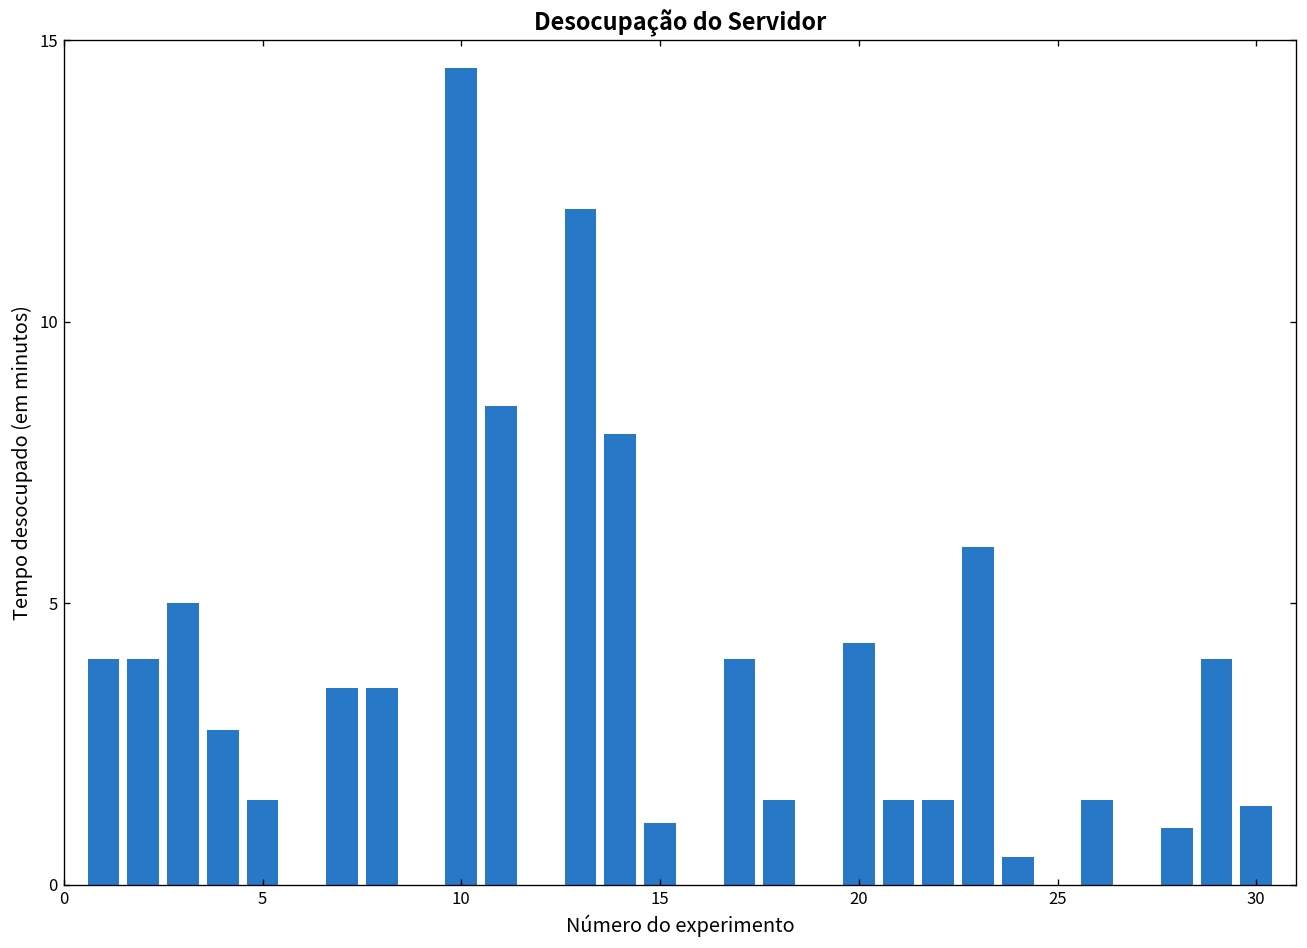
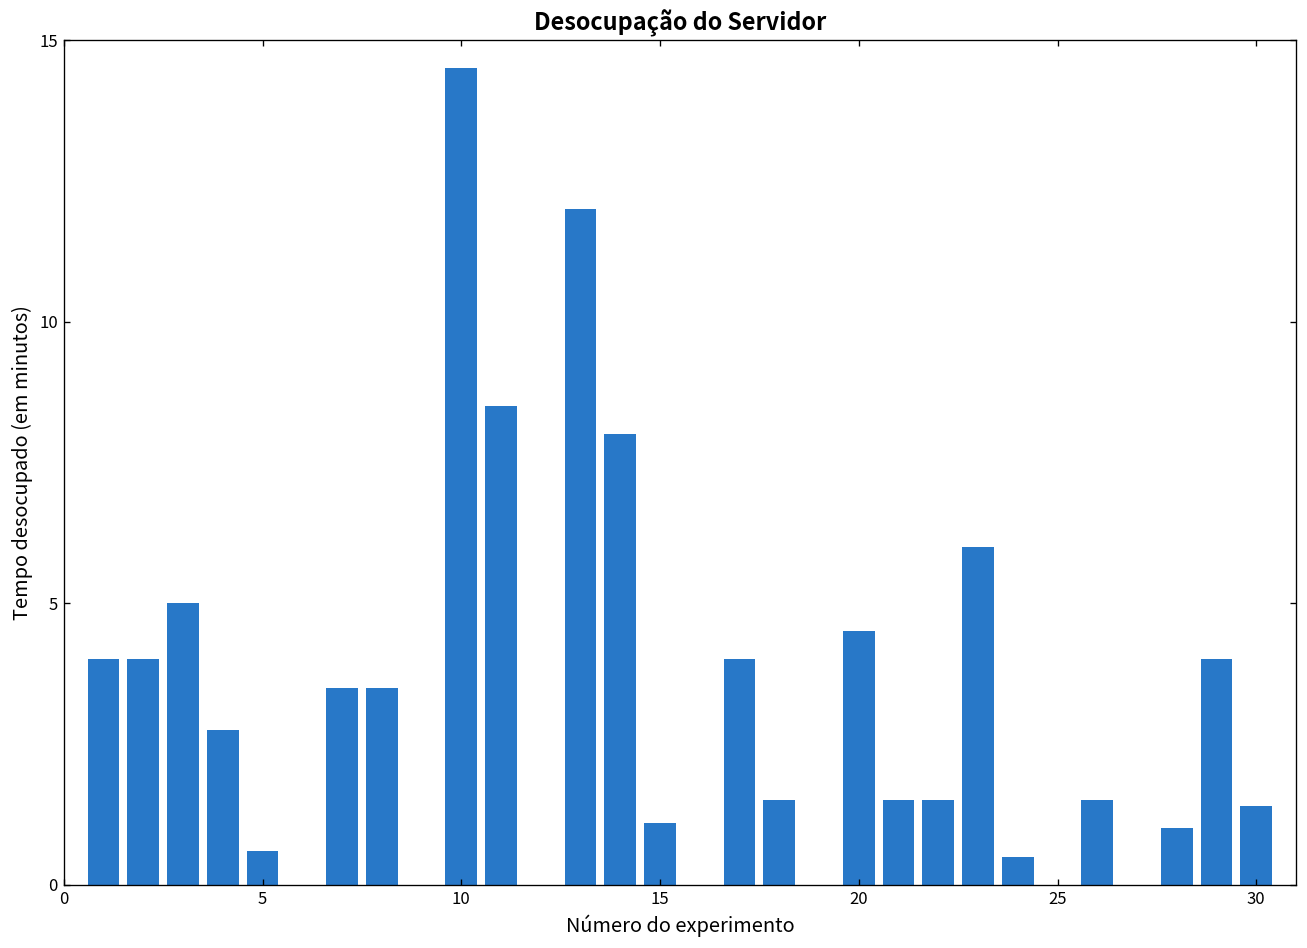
  {
-   "5": 1.5,
+   "5": 0.6,
    "10": 14.5,
    "15": 1.1,
-   "20": 4.3,
+   "20": 4.5,
    "25": 0.0,
    "30": 1.4
  }
